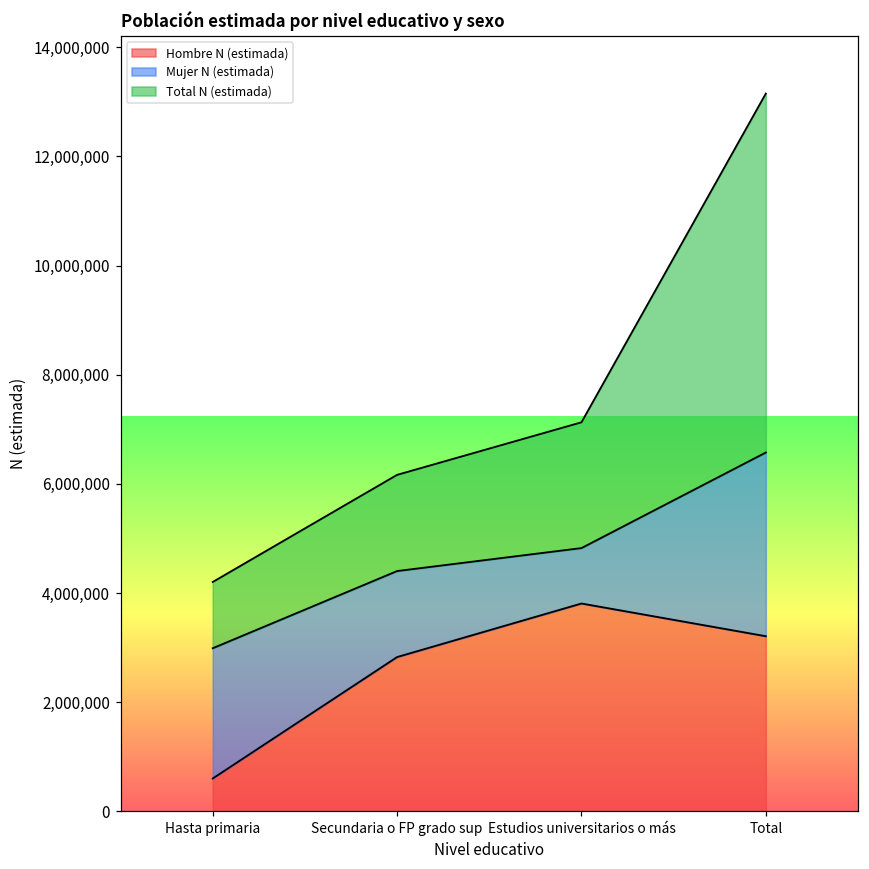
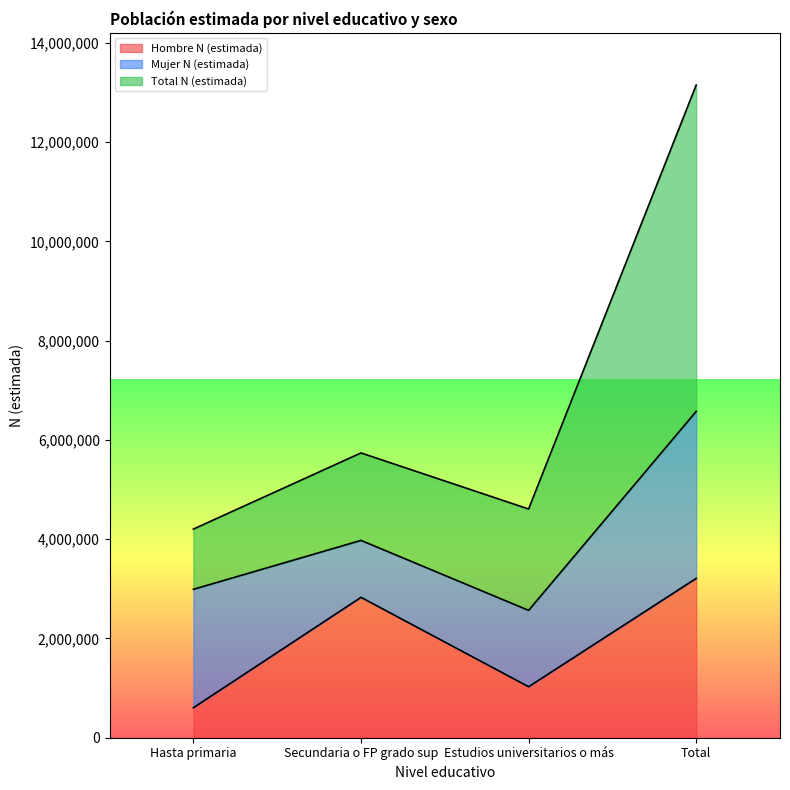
  {
    "Hombre N (estimada)": {
      "Hasta primaria": "600,000",
      "Secundaria o FP grado sup": "2,800,000",
-     "Estudios universitarios o más": "3,800,000",
+     "Estudios universitarios o más": "1,000,000",
      "Total": "3,200,000"
    },
    "Mujer N (estimada)": {
      "Hasta primaria": "2,400,000",
-     "Secundaria o FP grado sup": "1,600,000",
-     "Estudios universitarios o más": "1,000,000",
+     "Secundaria o FP grado sup": "1,100,000",
+     "Estudios universitarios o más": "1,500,000",
      "Total": "3,400,000"
    },
    "Total N (estimada)": {
      "Hasta primaria": "1,200,000",
      "Secundaria o FP grado sup": "1,800,000",
-     "Estudios universitarios o más": "2,300,000",
+     "Estudios universitarios o más": "2,000,000",
      "Total": "6,600,000"
    }
  }
